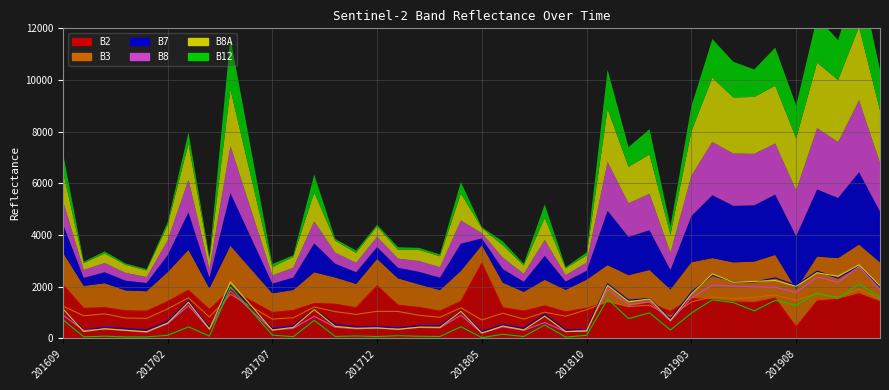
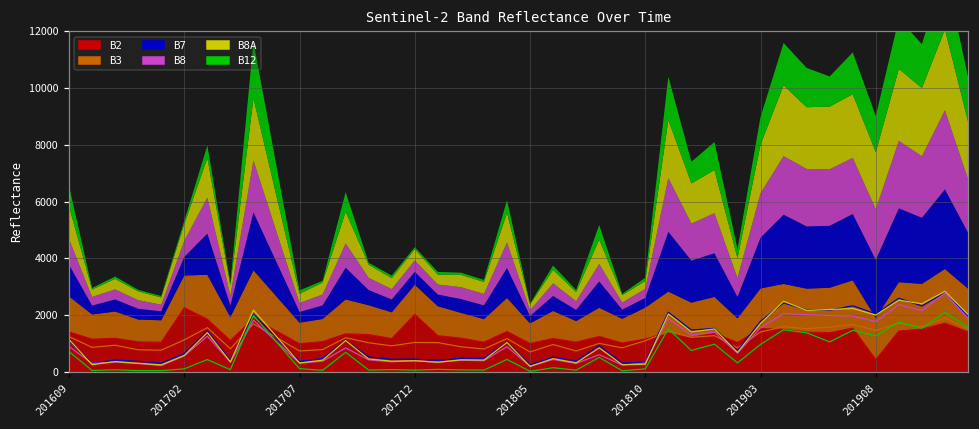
  {
    "B2": {
-     "201609": 2100,
-     "201702": 1400,
+     "201609": 1400,
+     "201702": 2300,
      "201707": 1000,
      "201712": 2000,
-     "201805": 2900,
+     "201805": 1000,
      "201908": 400
    }
  }
